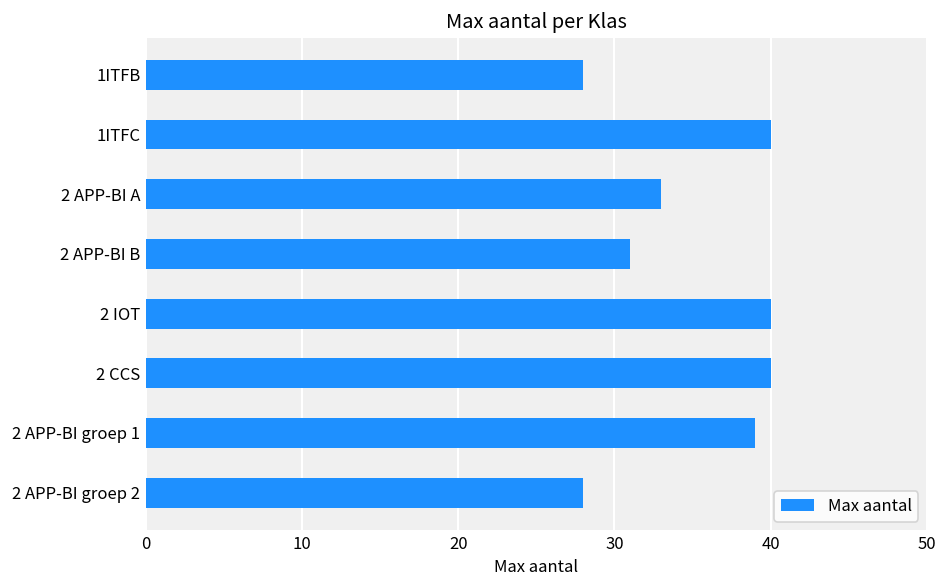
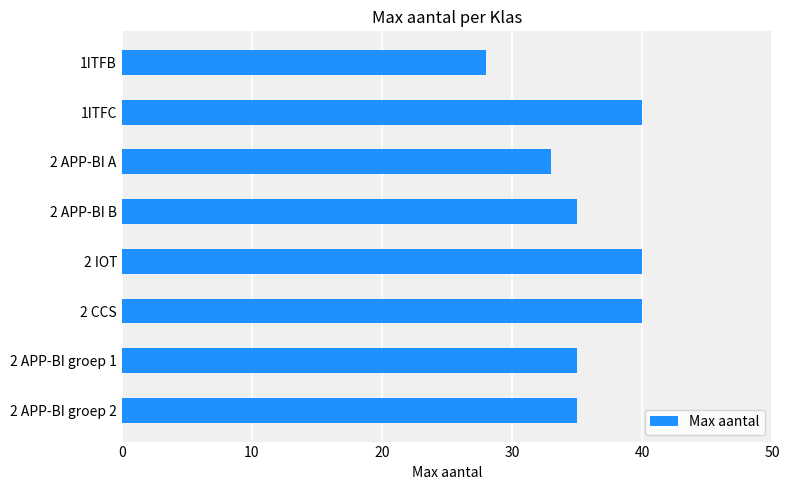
  {
    "1ITFB": 28,
    "1ITFC": 40,
    "2 APP-BI A": 33,
-   "2 APP-BI B": 31,
+   "2 APP-BI B": 35,
    "2 IOT": 40,
    "2 CCS": 40,
-   "2 APP-BI groep 1": 39,
-   "2 APP-BI groep 2": 28
+   "2 APP-BI groep 1": 35,
+   "2 APP-BI groep 2": 35
  }
